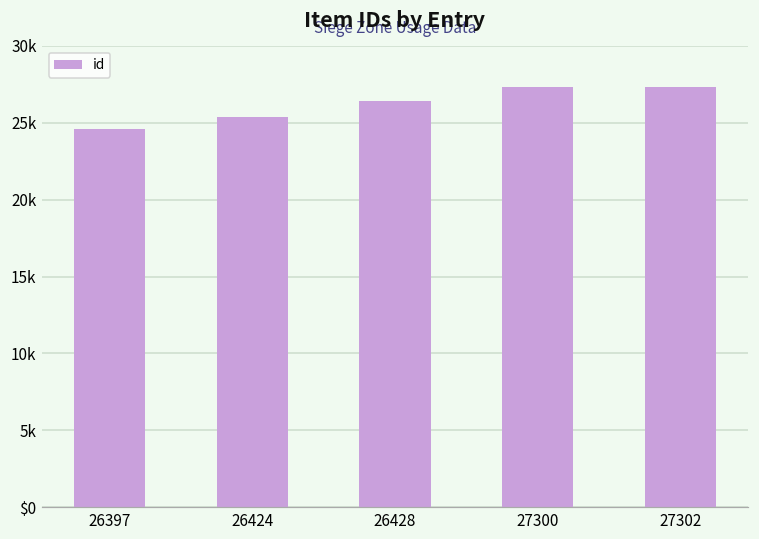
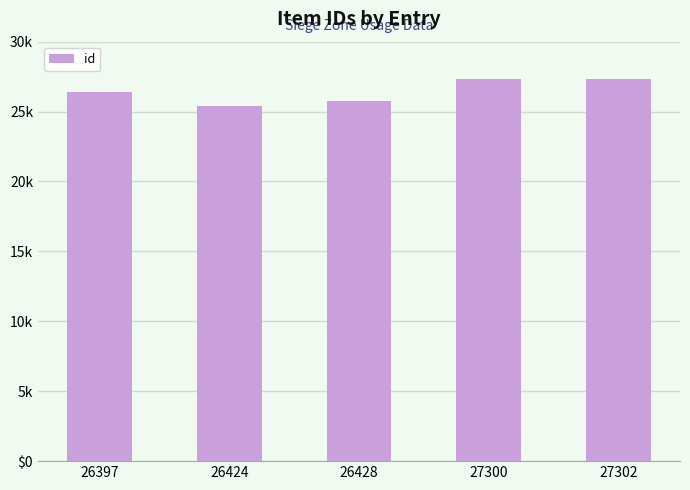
  {
-   "26397": 24600,
+   "26397": 26400,
    "26424": 25400,
-   "26428": 26400,
+   "26428": 25700,
    "27300": 27300,
    "27302": 27300
  }
